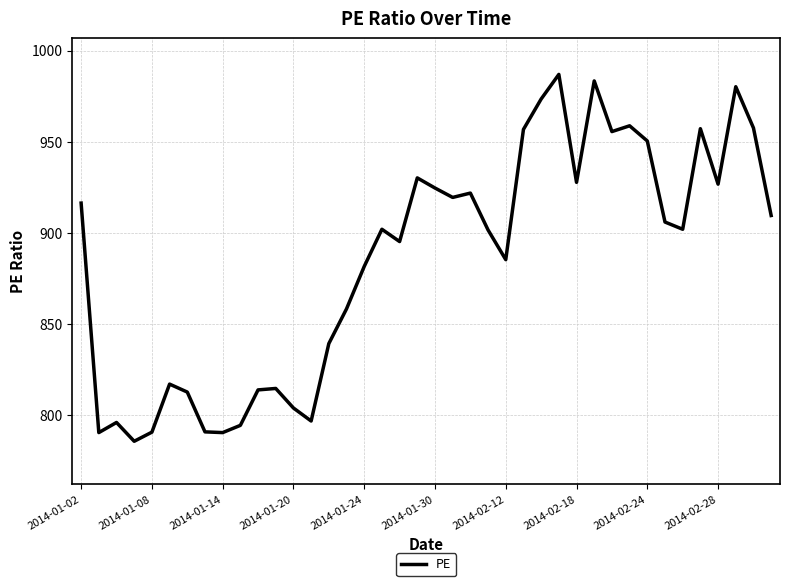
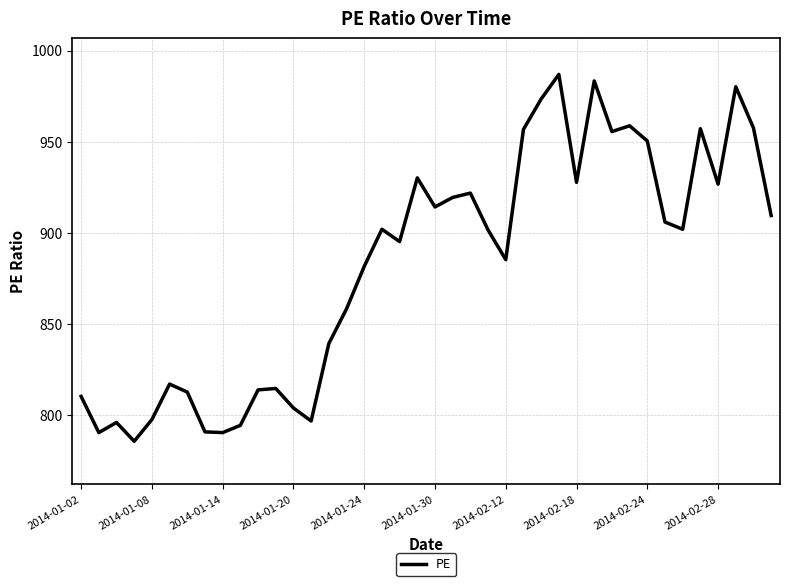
  {
-   "2014-01-02": 916,
-   "2014-01-08": 790,
+   "2014-01-02": 810,
+   "2014-01-08": 797,
    "2014-01-14": 790,
    "2014-01-20": 804,
    "2014-01-24": 881,
-   "2014-01-30": 925,
+   "2014-01-30": 914,
    "2014-02-12": 885,
    "2014-02-18": 928,
    "2014-02-24": 950,
    "2014-02-28": 927
  }
